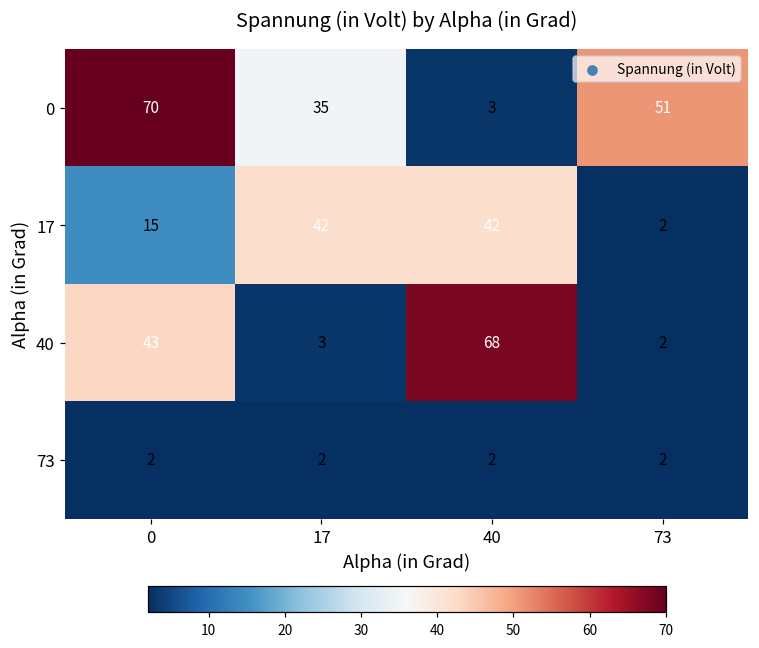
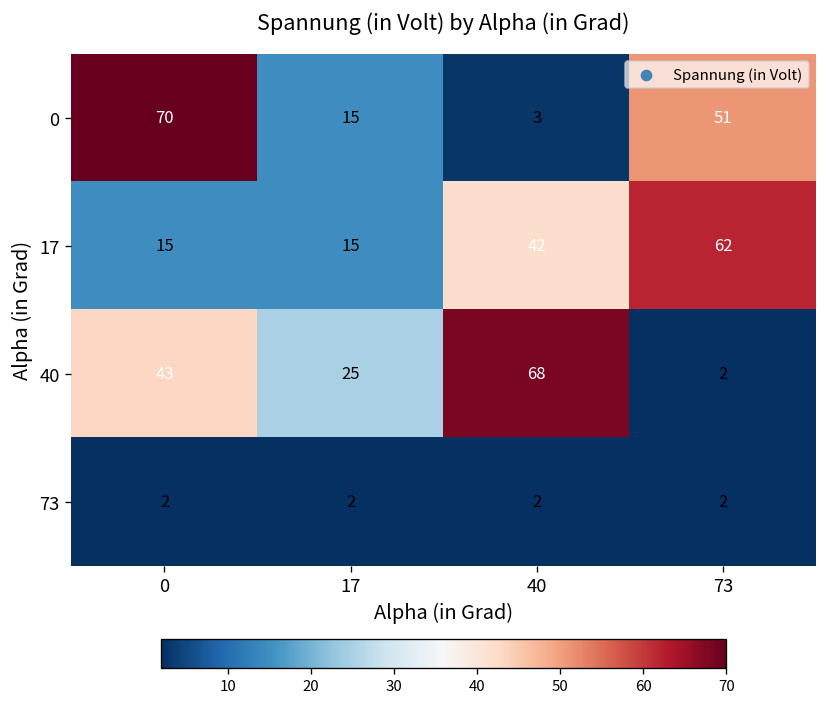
  {
    "0": {
      "0": 70,
-     "17": 35,
+     "17": 15,
      "40": 3,
      "73": 51
    },
    "17": {
      "0": 15,
-     "17": 42,
+     "17": 15,
      "40": 42,
-     "73": 2
+     "73": 62
    },
    "40": {
      "0": 43,
-     "17": 3,
+     "17": 25,
      "40": 68,
      "73": 2
    },
    "73": {
      "0": 2,
      "17": 2,
      "40": 2,
      "73": 2
    }
  }
